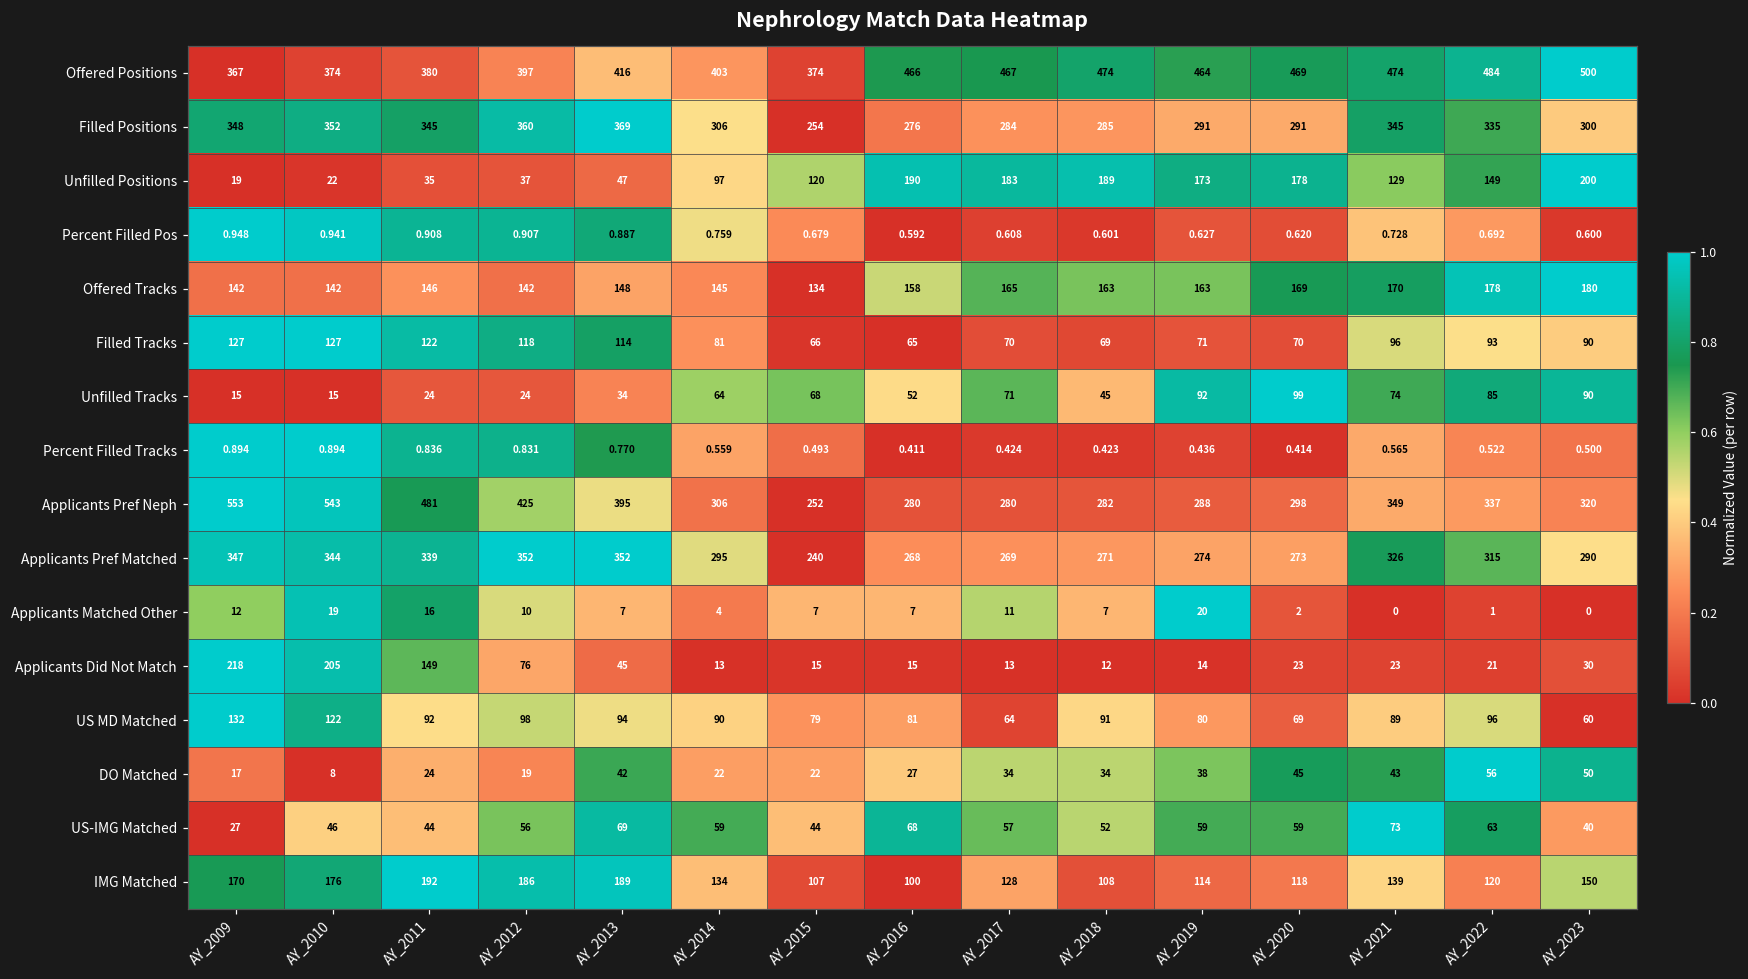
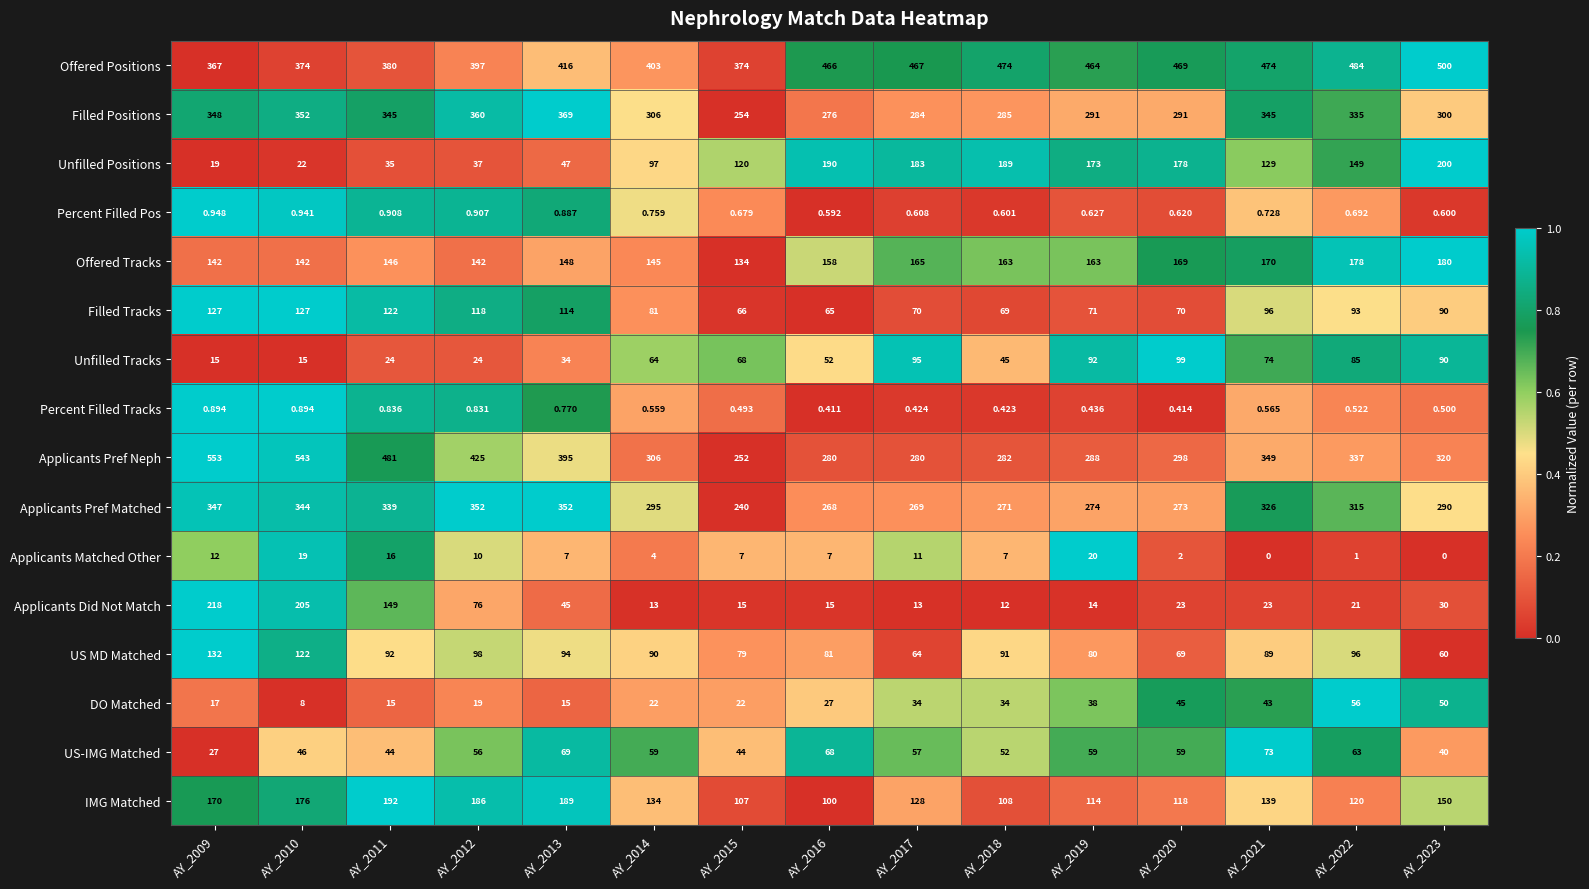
  {
    "Unfilled Tracks": {
      "AY_2009": 15,
      "AY_2010": 15,
      "AY_2011": 24,
      "AY_2012": 24,
      "AY_2013": 34,
      "AY_2014": 64,
      "AY_2015": 68,
      "AY_2016": 52,
-     "AY_2017": 71,
+     "AY_2017": 95,
      "AY_2018": 45,
      "AY_2019": 92,
      "AY_2020": 99,
      "AY_2021": 74,
      "AY_2022": 85,
      "AY_2023": 90
    },
    "DO Matched": {
      "AY_2009": 17,
      "AY_2010": 8,
-     "AY_2011": 24,
+     "AY_2011": 15,
      "AY_2012": 19,
-     "AY_2013": 42,
+     "AY_2013": 15,
      "AY_2014": 22,
      "AY_2015": 22,
      "AY_2016": 27,
      "AY_2017": 34,
      "AY_2018": 34,
      "AY_2019": 38,
      "AY_2020": 45,
      "AY_2021": 43,
      "AY_2022": 56,
      "AY_2023": 50
    }
  }
